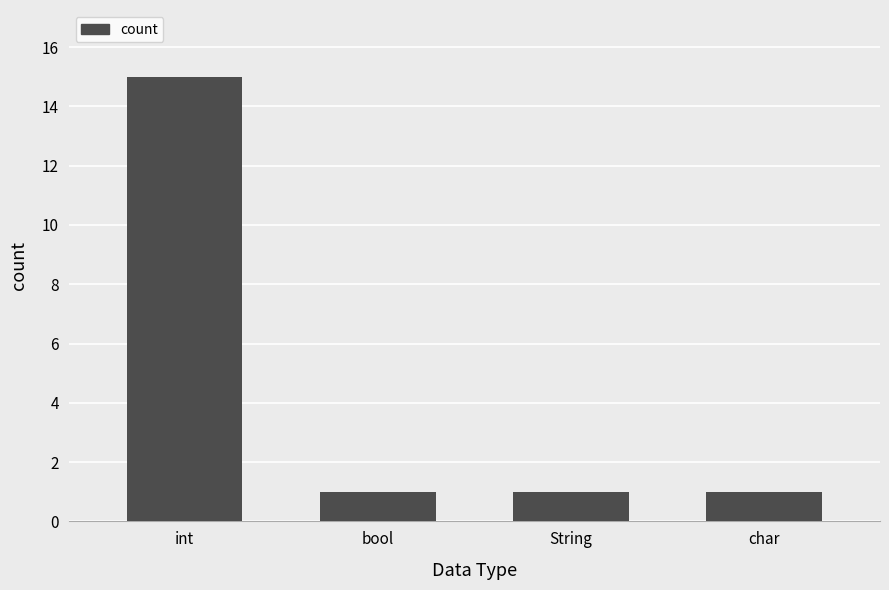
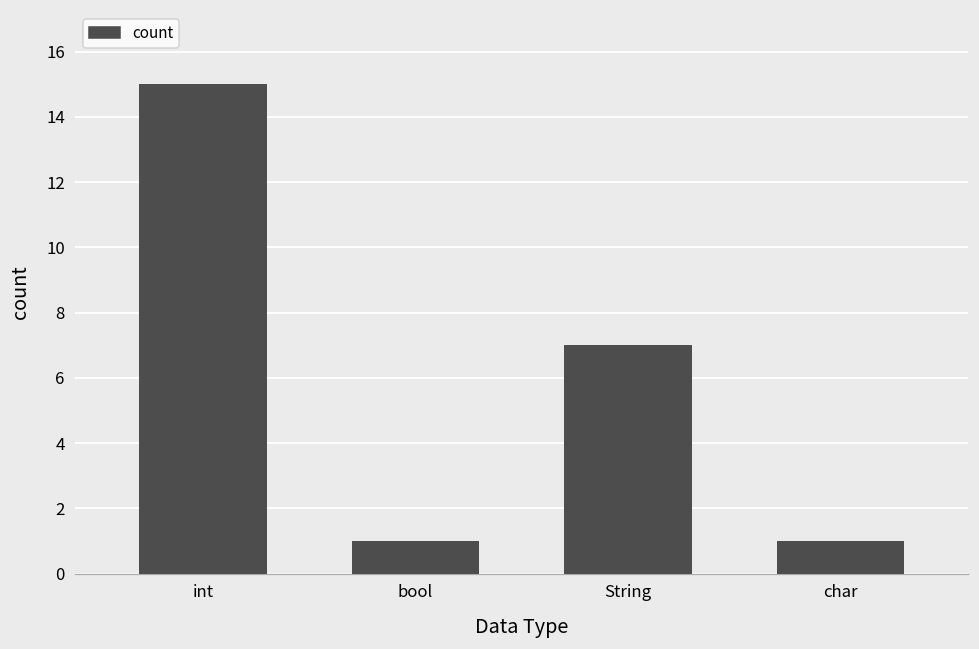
  {
    "int": 15,
    "bool": 1,
-   "String": 1,
+   "String": 7,
    "char": 1
  }
